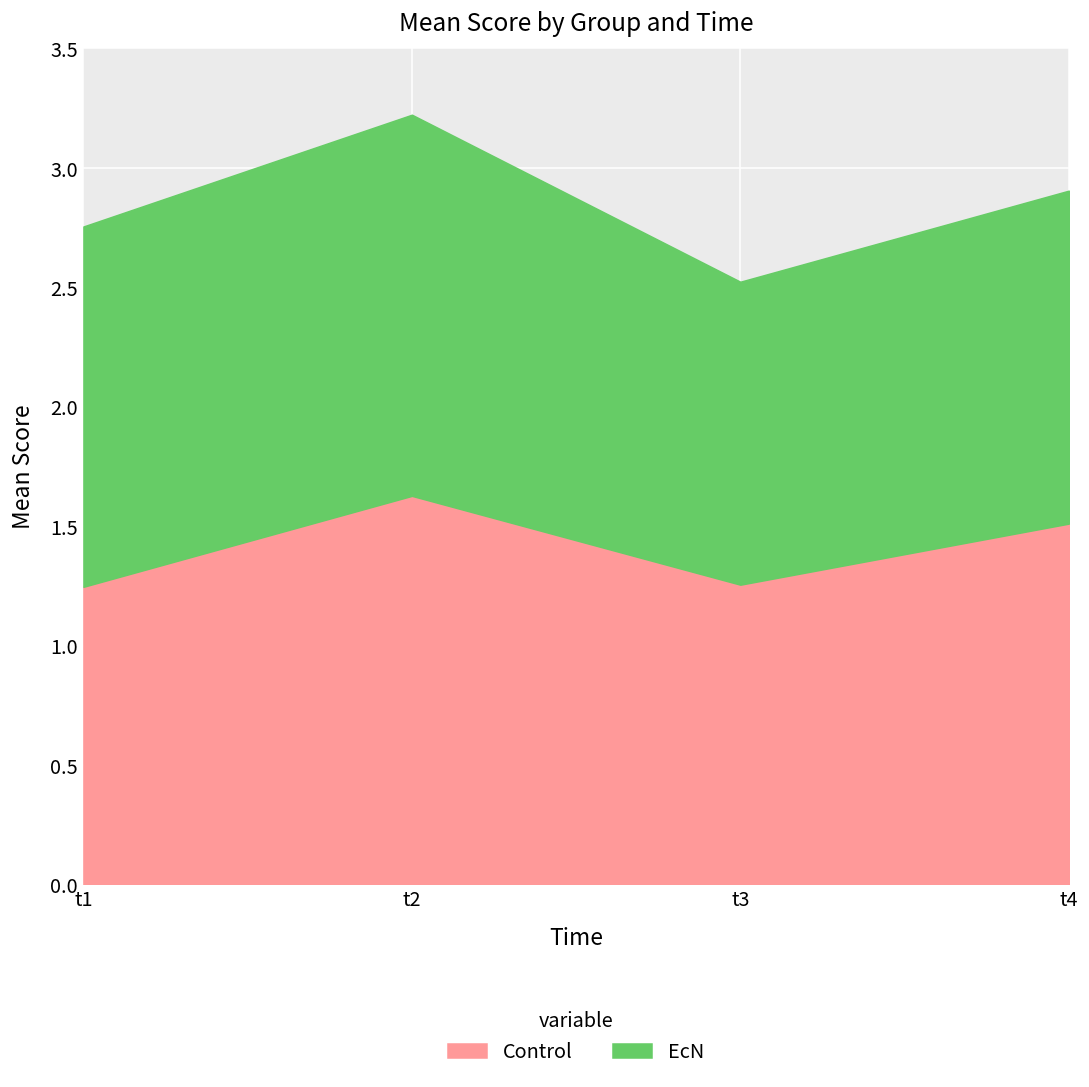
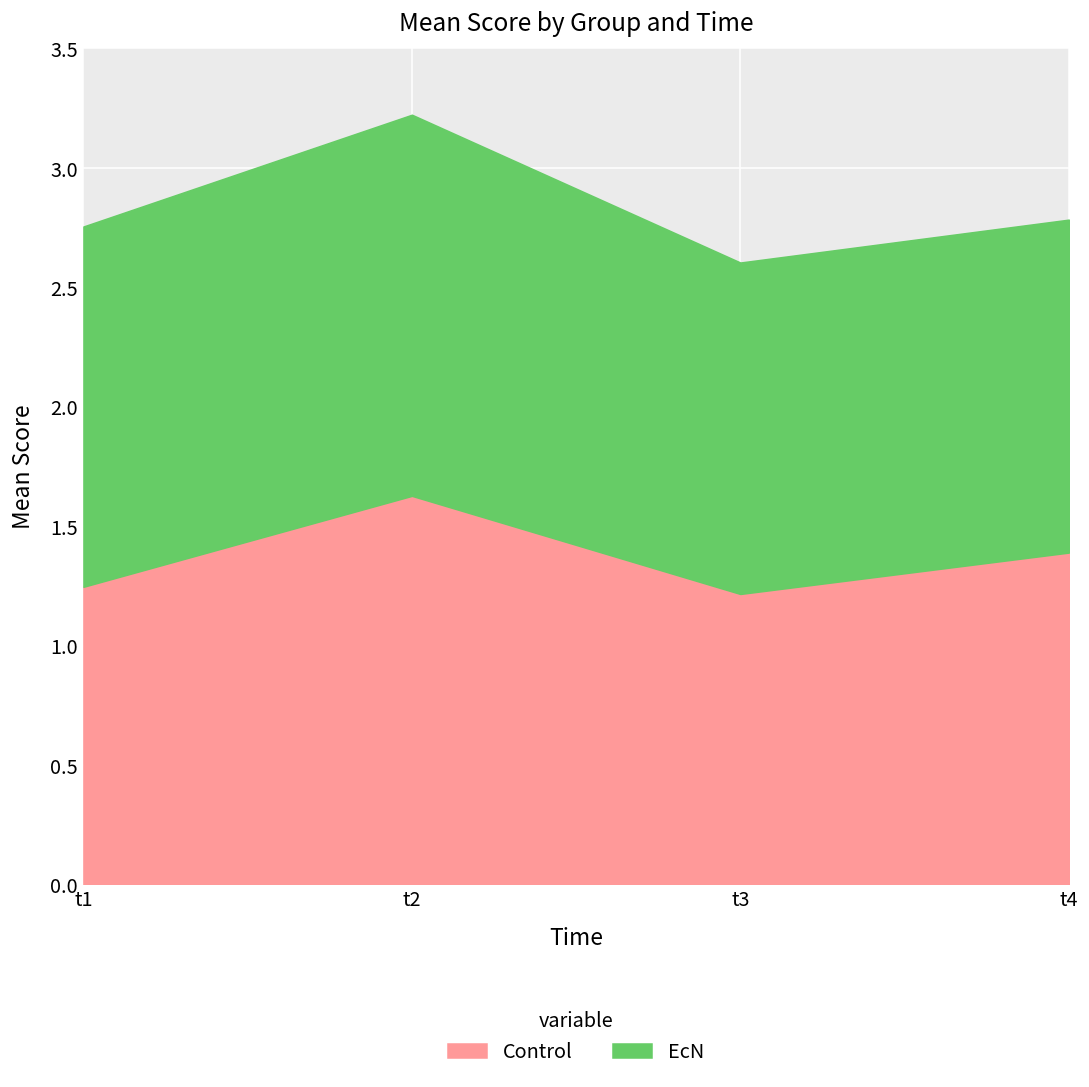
  {
    "Control": {
-     "t3": 1.26,
-     "t4": 1.51
+     "t3": 1.22,
+     "t4": 1.39
    },
    "EcN": {
      "t1": 1.51,
      "t2": 1.60,
-     "t3": 1.27,
+     "t3": 1.39,
      "t4": 1.39
    }
  }
